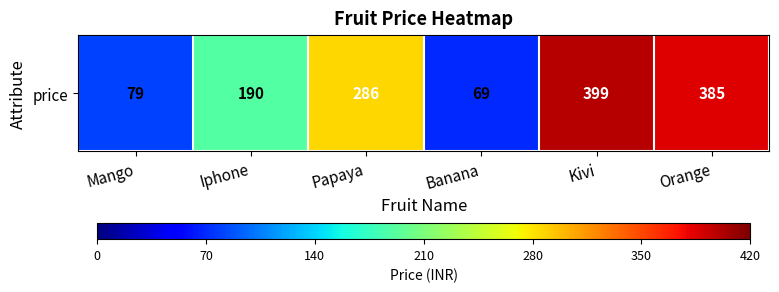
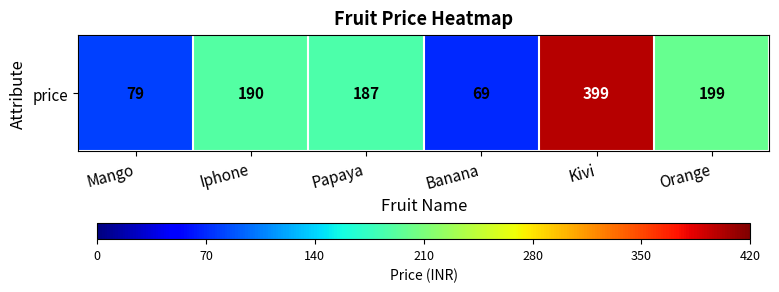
  {
    "price": {
      "Mango": 79,
      "Iphone": 190,
-     "Papaya": 286,
+     "Papaya": 187,
      "Banana": 69,
      "Kivi": 399,
-     "Orange": 385
+     "Orange": 199
    }
  }
